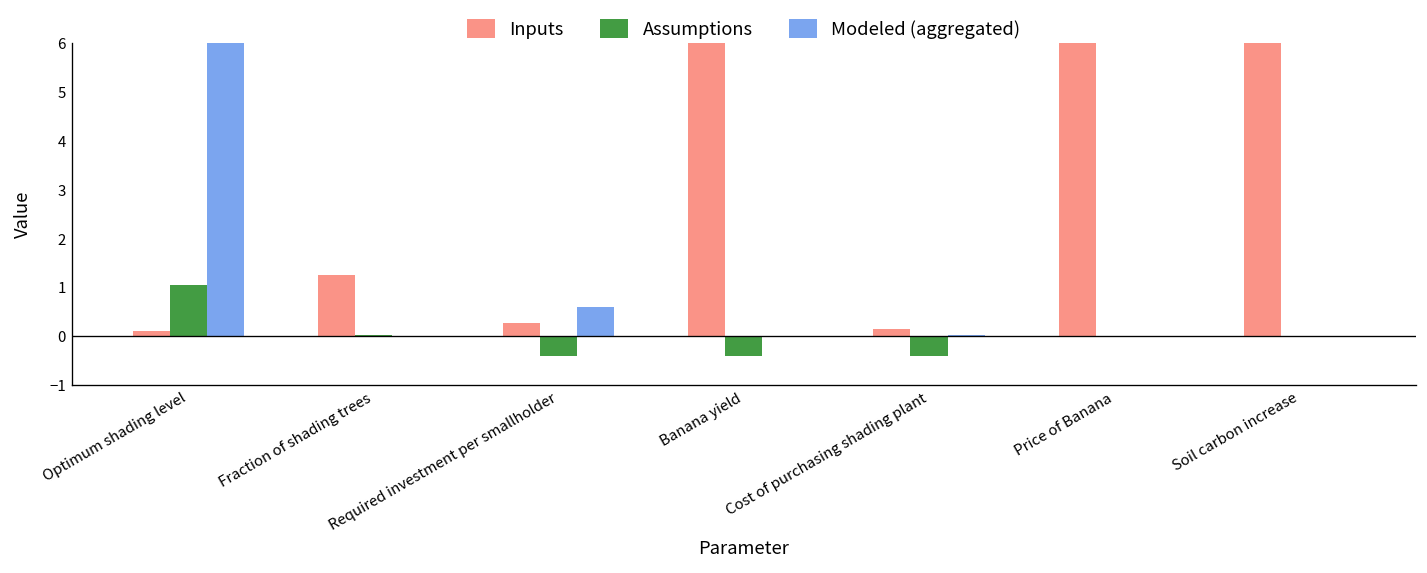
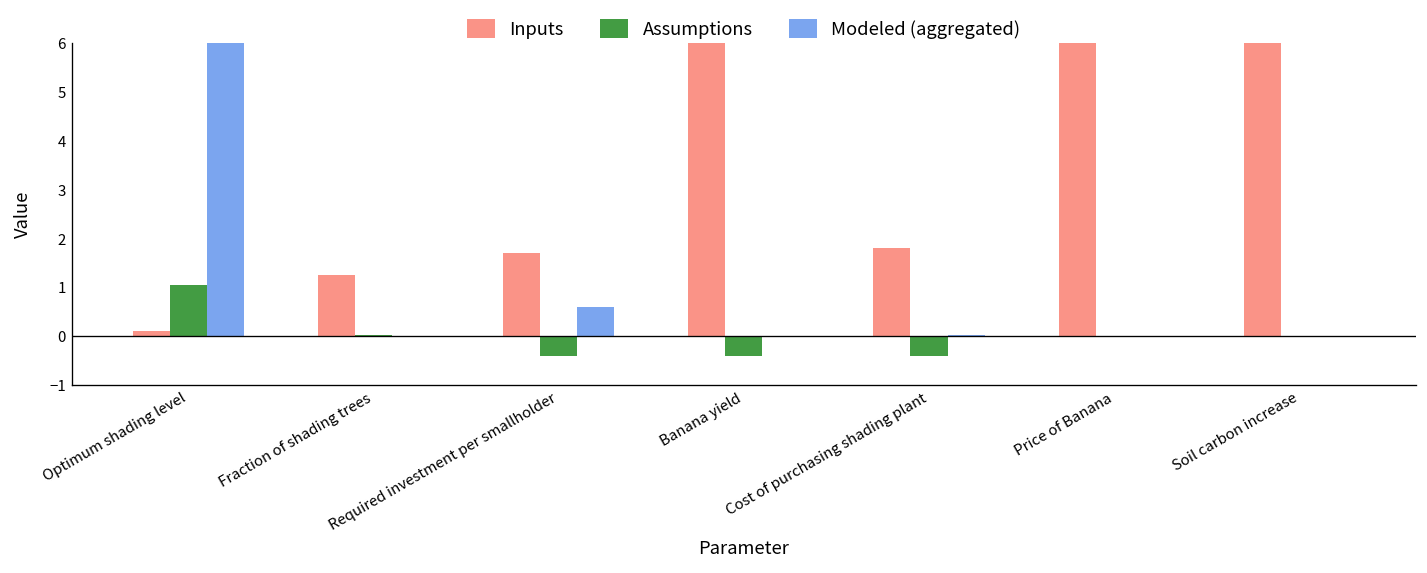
  {
    "Inputs": {
      "Optimum shading level": 0.1,
      "Fraction of shading trees": 1.3,
-     "Required investment per smallholder": 0.3,
-     "Cost of purchasing shading plant": 0.1
+     "Required investment per smallholder": 1.7,
+     "Cost of purchasing shading plant": 1.8
    },
    "Assumptions": {
      "Optimum shading level": 1.1,
      "Required investment per smallholder": -0.4,
      "Banana yield": -0.4,
      "Cost of purchasing shading plant": -0.4,
      "Price of Banana": 0.0,
      "Soil carbon increase": 0.0
    },
    "Modeled (aggregated)": {
      "Required investment per smallholder": 0.6,
      "Price of Banana": 0.0,
      "Soil carbon increase": 0.0
    }
  }
